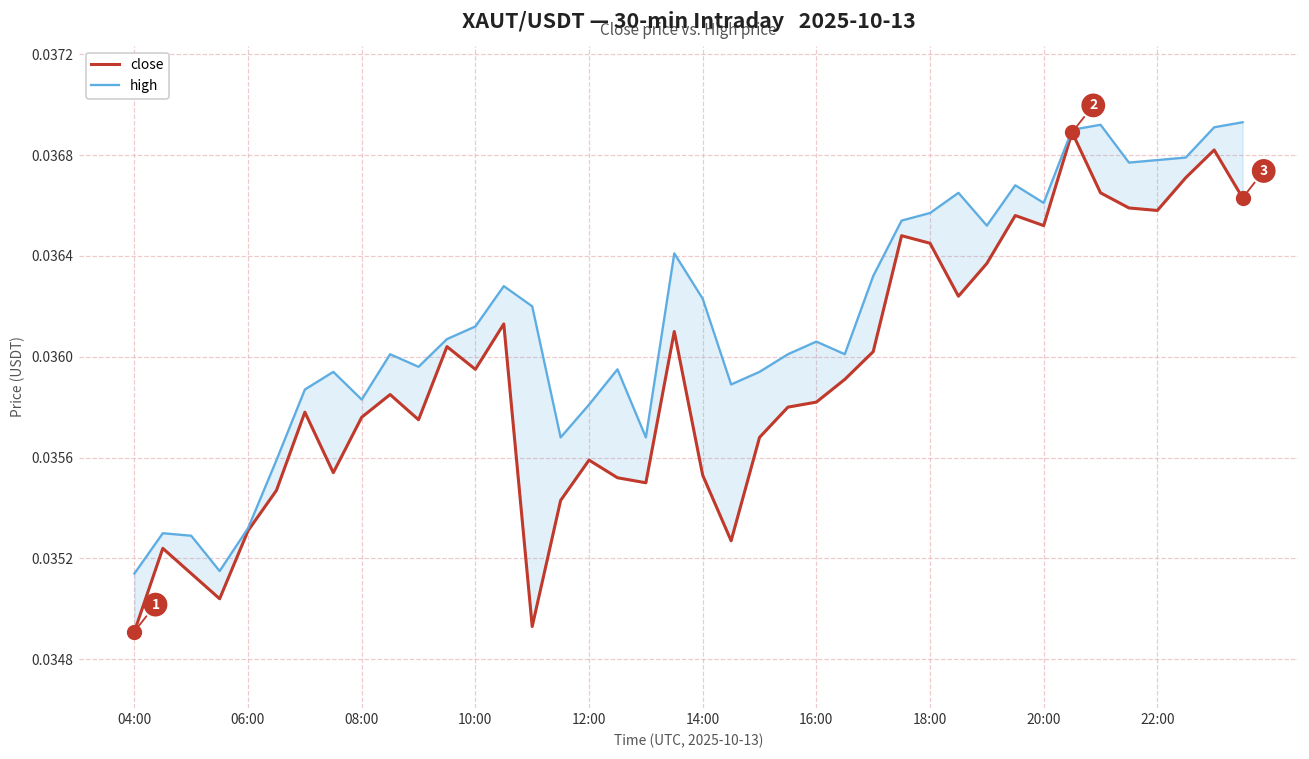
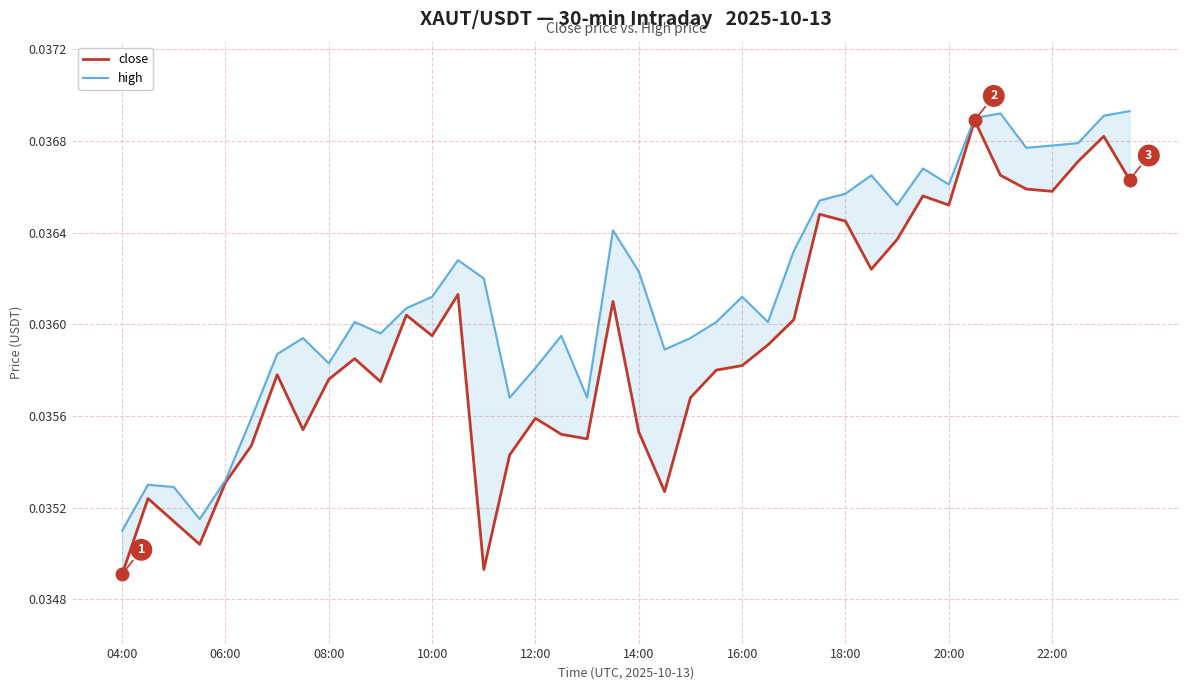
  {
    "high": {
-     "04:00": 0.03514,
+     "04:00": 0.03510,
      "08:00": 0.03583,
      "10:00": 0.03612,
      "12:00": 0.03581,
      "14:00": 0.03623,
-     "16:00": 0.03606,
+     "16:00": 0.03612,
      "18:00": 0.03657,
      "20:00": 0.03661,
      "22:00": 0.03678
    }
  }
